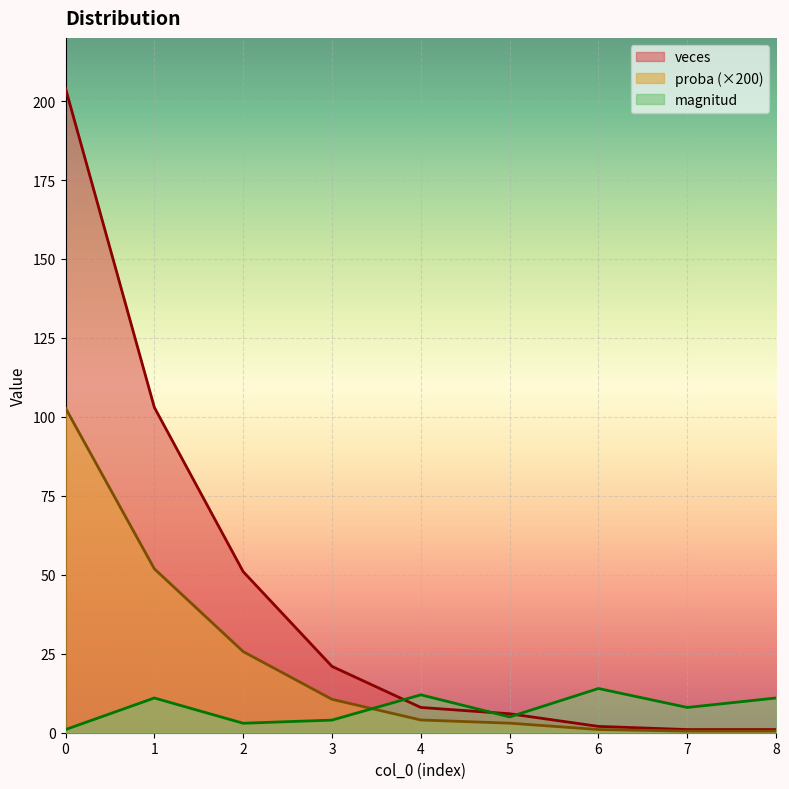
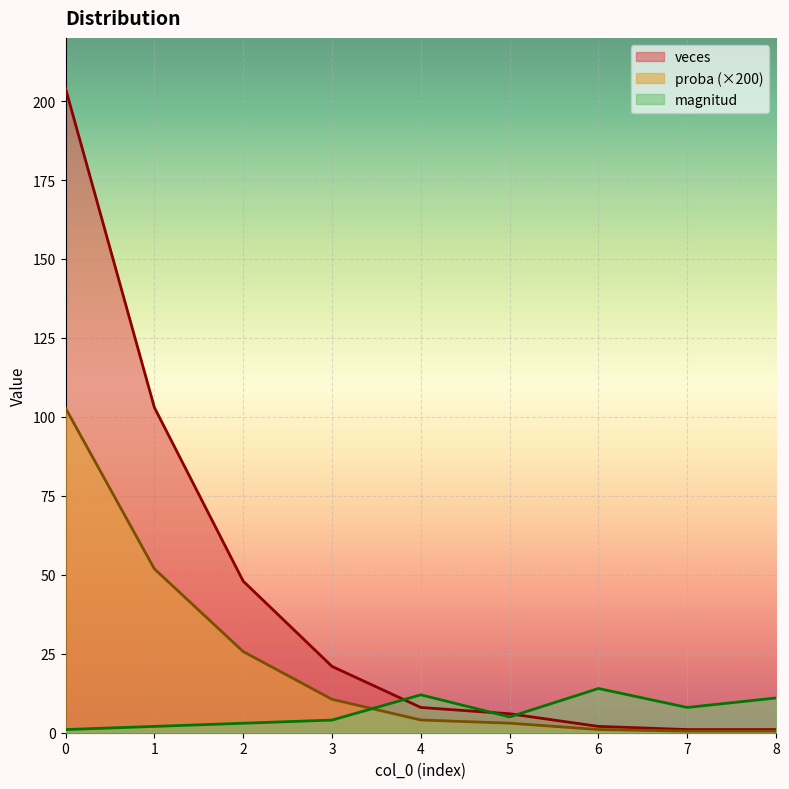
  {
    "veces": {
      "0": 204,
      "1": 103,
-     "2": 51,
+     "2": 48,
      "3": 21,
      "4": 8,
      "5": 6,
      "6": 2
    },
    "proba (×200)": {
      "0": 103,
      "1": 52,
      "2": 26,
      "3": 11,
      "4": 4,
      "5": 3,
      "6": 1
    },
    "magnitud": {
      "0": 1,
-     "1": 11,
+     "1": 2,
      "2": 3,
      "3": 4,
      "4": 12,
      "5": 5,
      "6": 14,
      "7": 8,
      "8": 11
    }
  }
